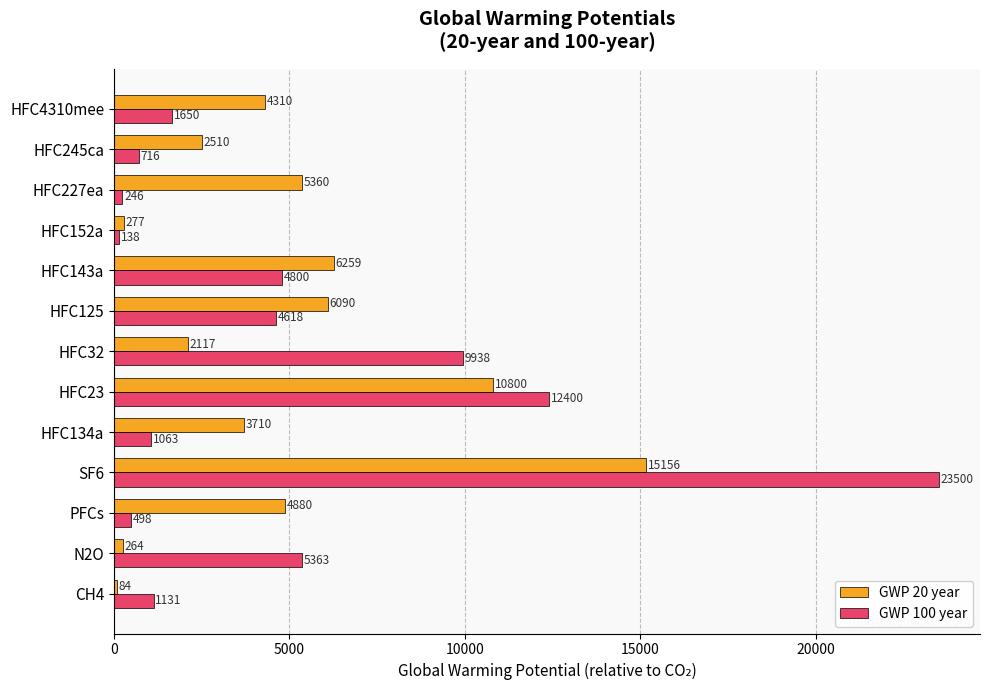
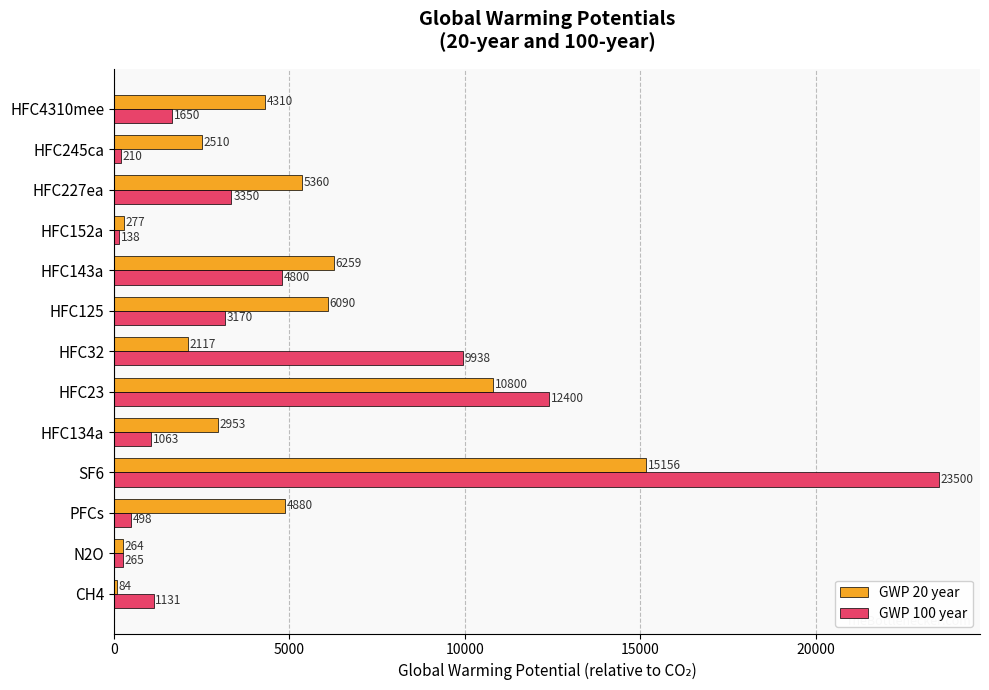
  {
    "GWP 20 year": {
      "HFC4310mee": 4310,
      "HFC245ca": 2510,
      "HFC227ea": 5360,
      "HFC152a": 277,
      "HFC143a": 6259,
      "HFC125": 6090,
      "HFC32": 2117,
      "HFC23": 10800,
-     "HFC134a": 3710,
+     "HFC134a": 2953,
      "SF6": 15156,
      "PFCs": 4880,
      "N2O": 264,
      "CH4": 84
    },
    "GWP 100 year": {
      "HFC4310mee": 1650,
-     "HFC245ca": 716,
-     "HFC227ea": 246,
+     "HFC245ca": 210,
+     "HFC227ea": 3350,
      "HFC152a": 138,
      "HFC143a": 4800,
-     "HFC125": 4618,
+     "HFC125": 3170,
      "HFC32": 9938,
      "HFC23": 12400,
      "HFC134a": 1063,
      "SF6": 23500,
      "PFCs": 498,
-     "N2O": 5363,
+     "N2O": 265,
      "CH4": 1131
    }
  }
